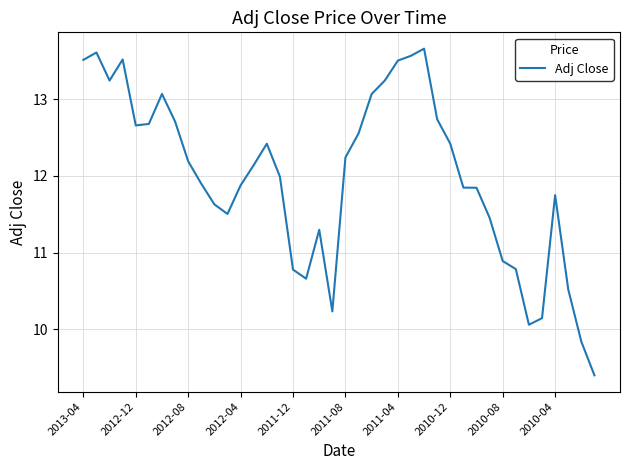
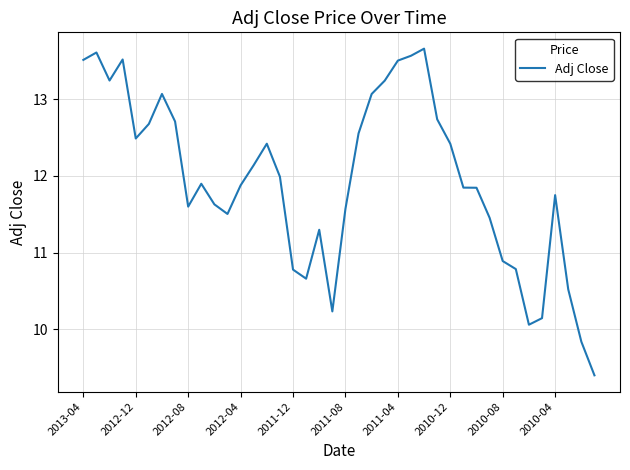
  {
    "2013-04": 13.5,
-   "2012-12": 12.7,
-   "2012-08": 12.2,
+   "2012-12": 12.5,
+   "2012-08": 11.6,
    "2012-04": 11.9,
    "2011-12": 10.8,
-   "2011-08": 12.2,
+   "2011-08": 11.6,
    "2011-04": 13.5,
    "2010-12": 12.4,
    "2010-08": 10.9,
    "2010-04": 11.7
  }
